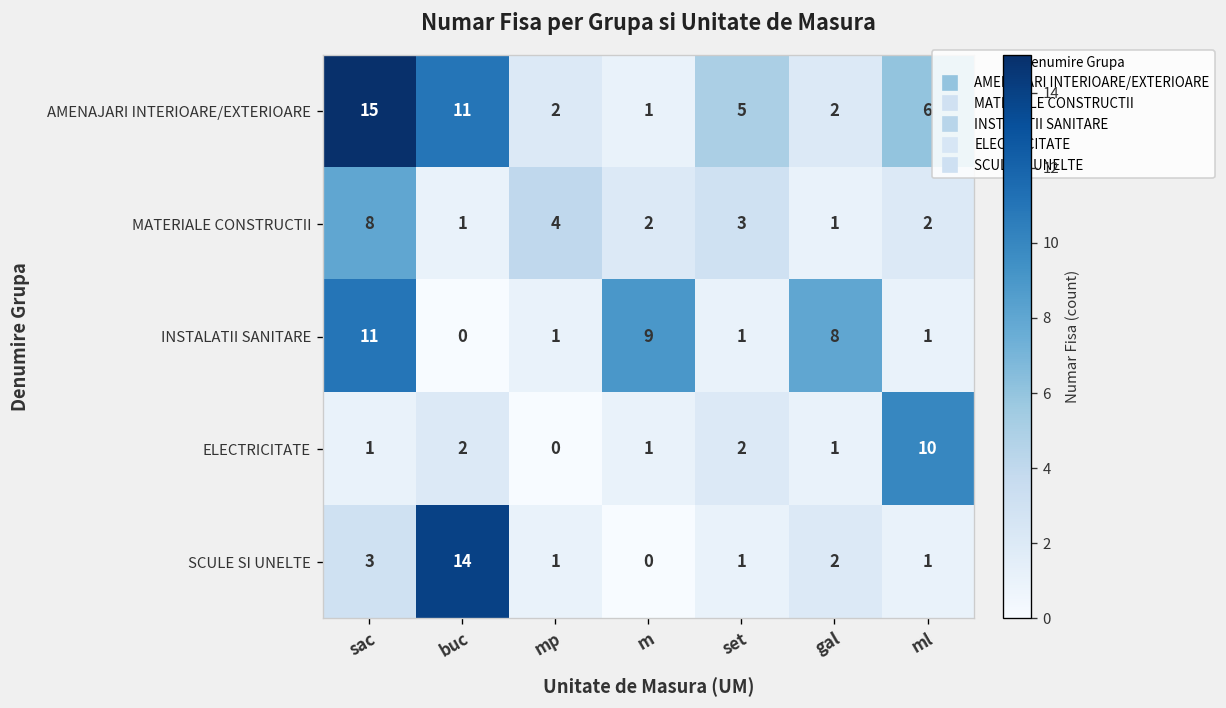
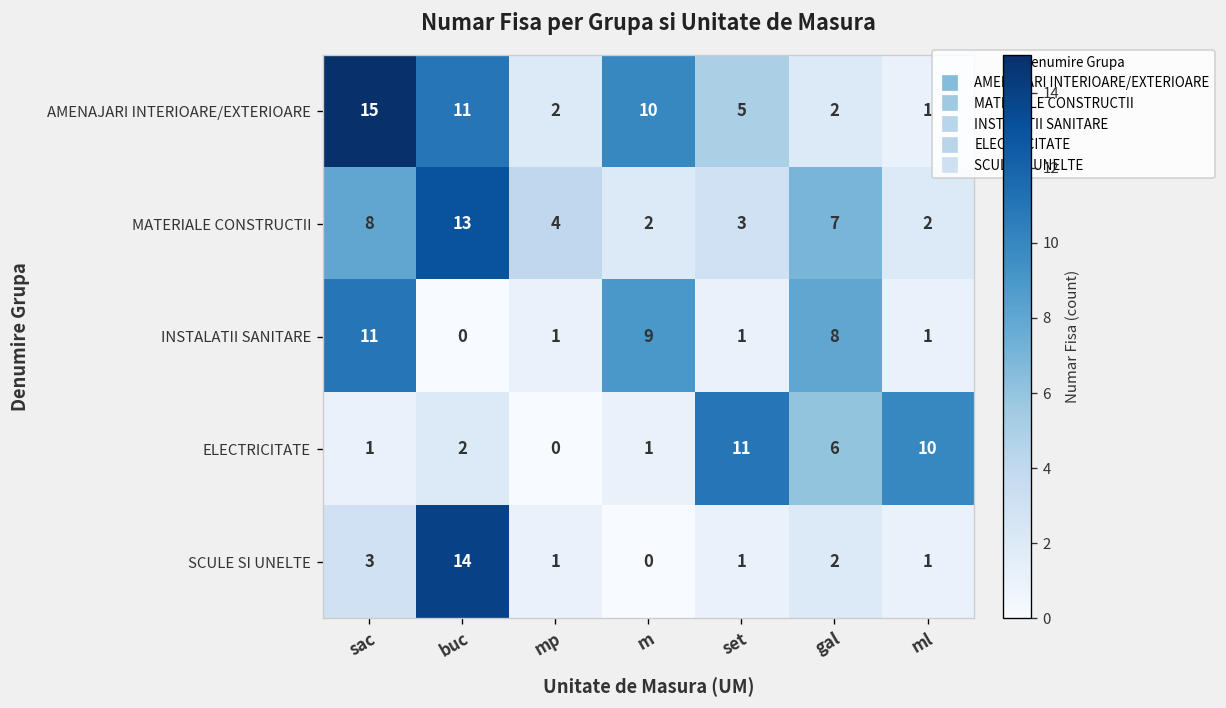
  {
    "AMENAJARI INTERIOARE/EXTERIOARE": {
      "sac": 15,
      "buc": 11,
      "mp": 2,
-     "m": 1,
+     "m": 10,
      "set": 5,
      "gal": 2,
-     "ml": 6
+     "ml": 1
    },
    "MATERIALE CONSTRUCTII": {
      "sac": 8,
-     "buc": 1,
+     "buc": 13,
      "mp": 4,
      "m": 2,
      "set": 3,
-     "gal": 1,
+     "gal": 7,
      "ml": 2
    },
    "INSTALATII SANITARE": {
      "sac": 11,
      "buc": 0,
      "mp": 1,
      "m": 9,
      "set": 1,
      "gal": 8,
      "ml": 1
    },
    "ELECTRICITATE": {
      "sac": 1,
      "buc": 2,
      "mp": 0,
      "m": 1,
-     "set": 2,
-     "gal": 1,
+     "set": 11,
+     "gal": 6,
      "ml": 10
    },
    "SCULE SI UNELTE": {
      "sac": 3,
      "buc": 14,
      "mp": 1,
      "m": 0,
      "set": 1,
      "gal": 2,
      "ml": 1
    }
  }
